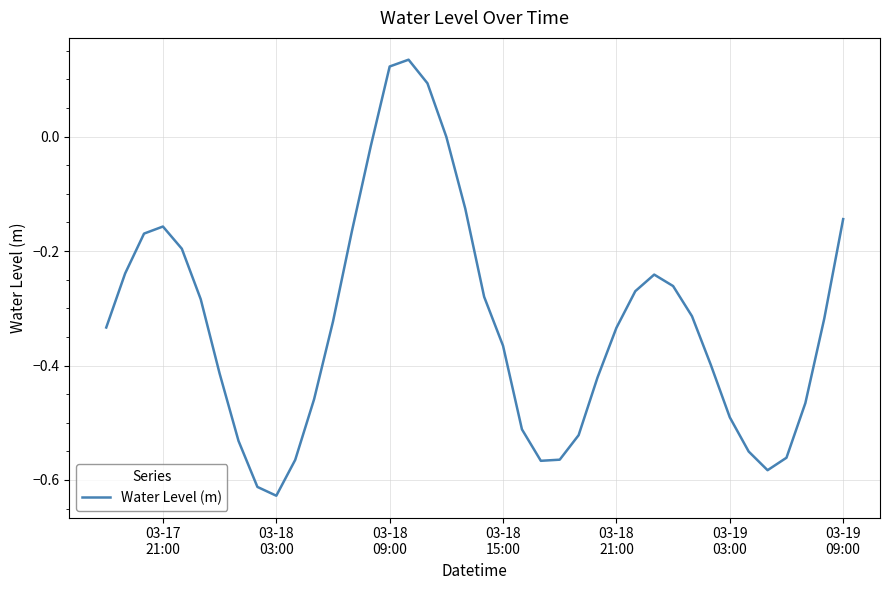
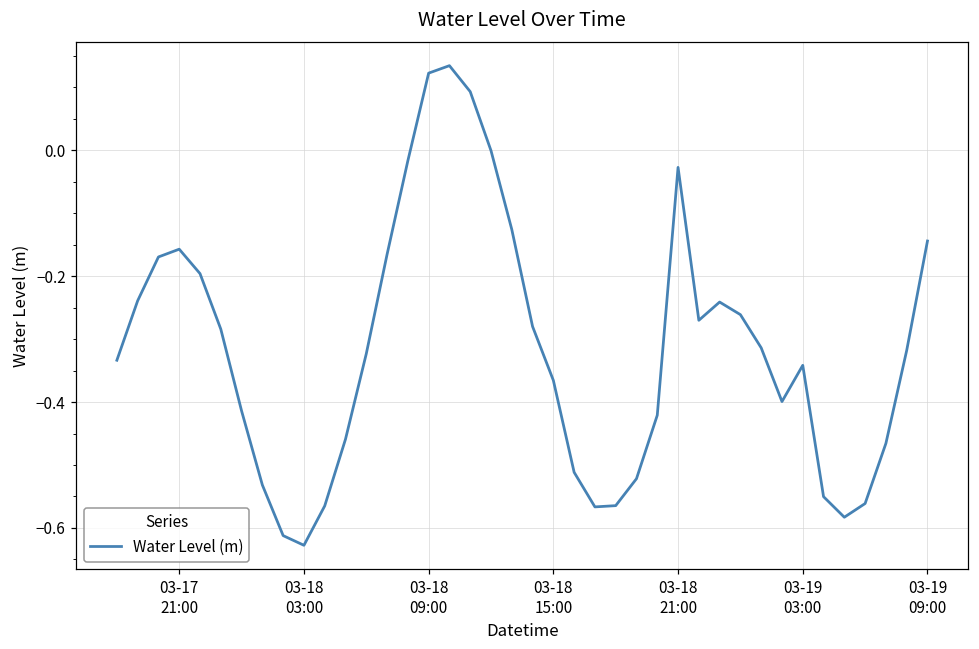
  {
    "03-17 21:00": -0.16,
    "03-18 03:00": -0.63,
    "03-18 09:00": 0.12,
    "03-18 15:00": -0.37,
-   "03-18 21:00": -0.33,
-   "03-19 03:00": -0.49,
+   "03-18 21:00": -0.03,
+   "03-19 03:00": -0.34,
    "03-19 09:00": -0.14
  }
